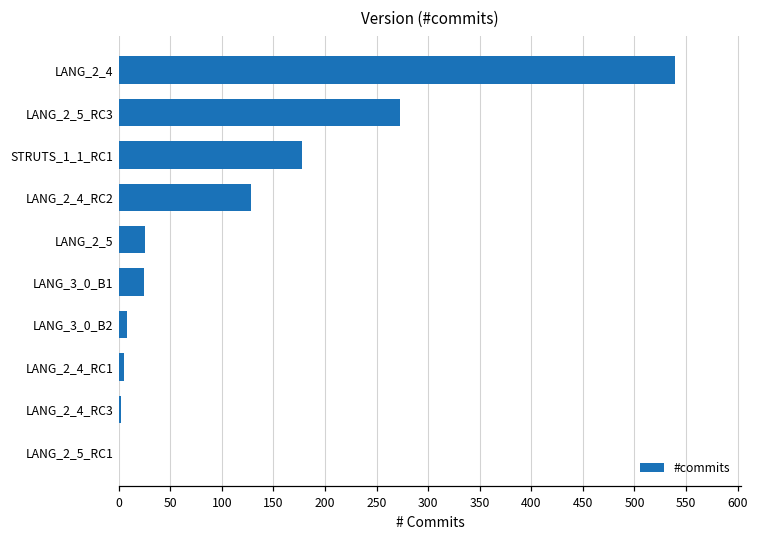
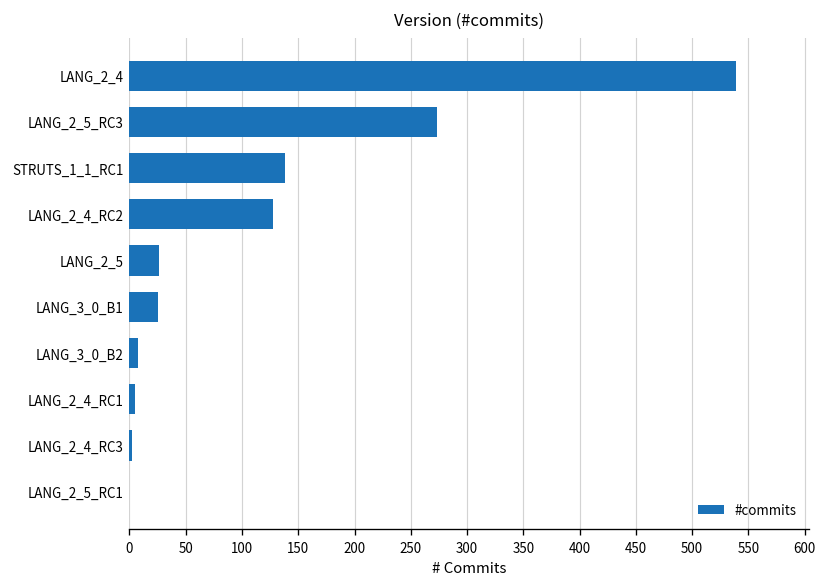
  {
    "LANG_2_4": 540,
    "LANG_2_5_RC3": 270,
-   "STRUTS_1_1_RC1": 180,
+   "STRUTS_1_1_RC1": 140,
    "LANG_2_4_RC2": 130,
    "LANG_2_5": 30,
    "LANG_3_0_B1": 30,
    "LANG_3_0_B2": 10,
    "LANG_2_4_RC1": 10,
    "LANG_2_5_RC1": 0
  }
